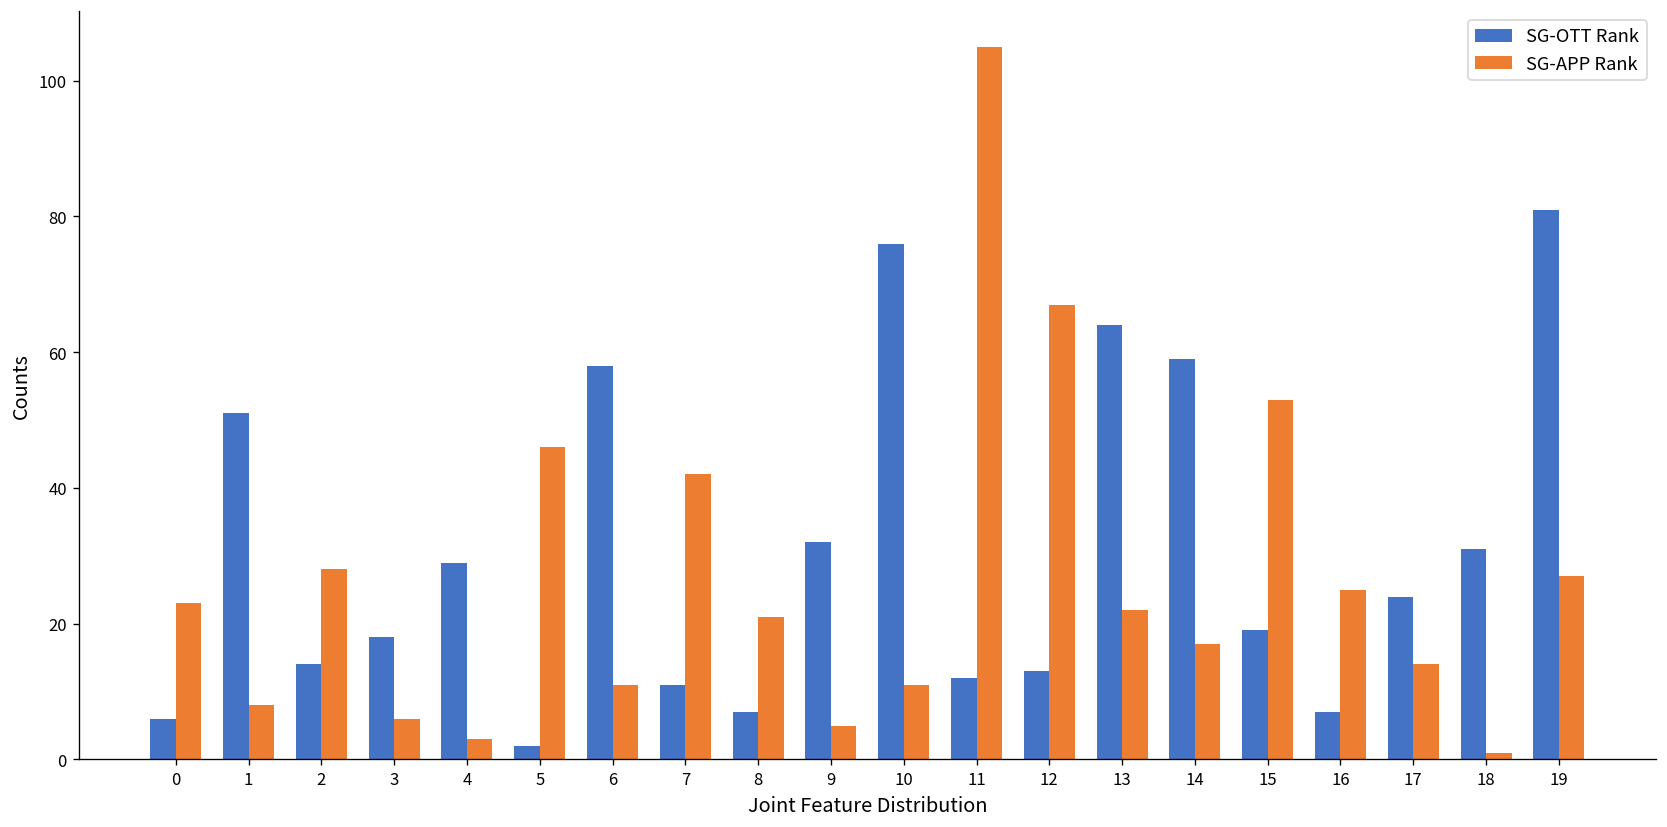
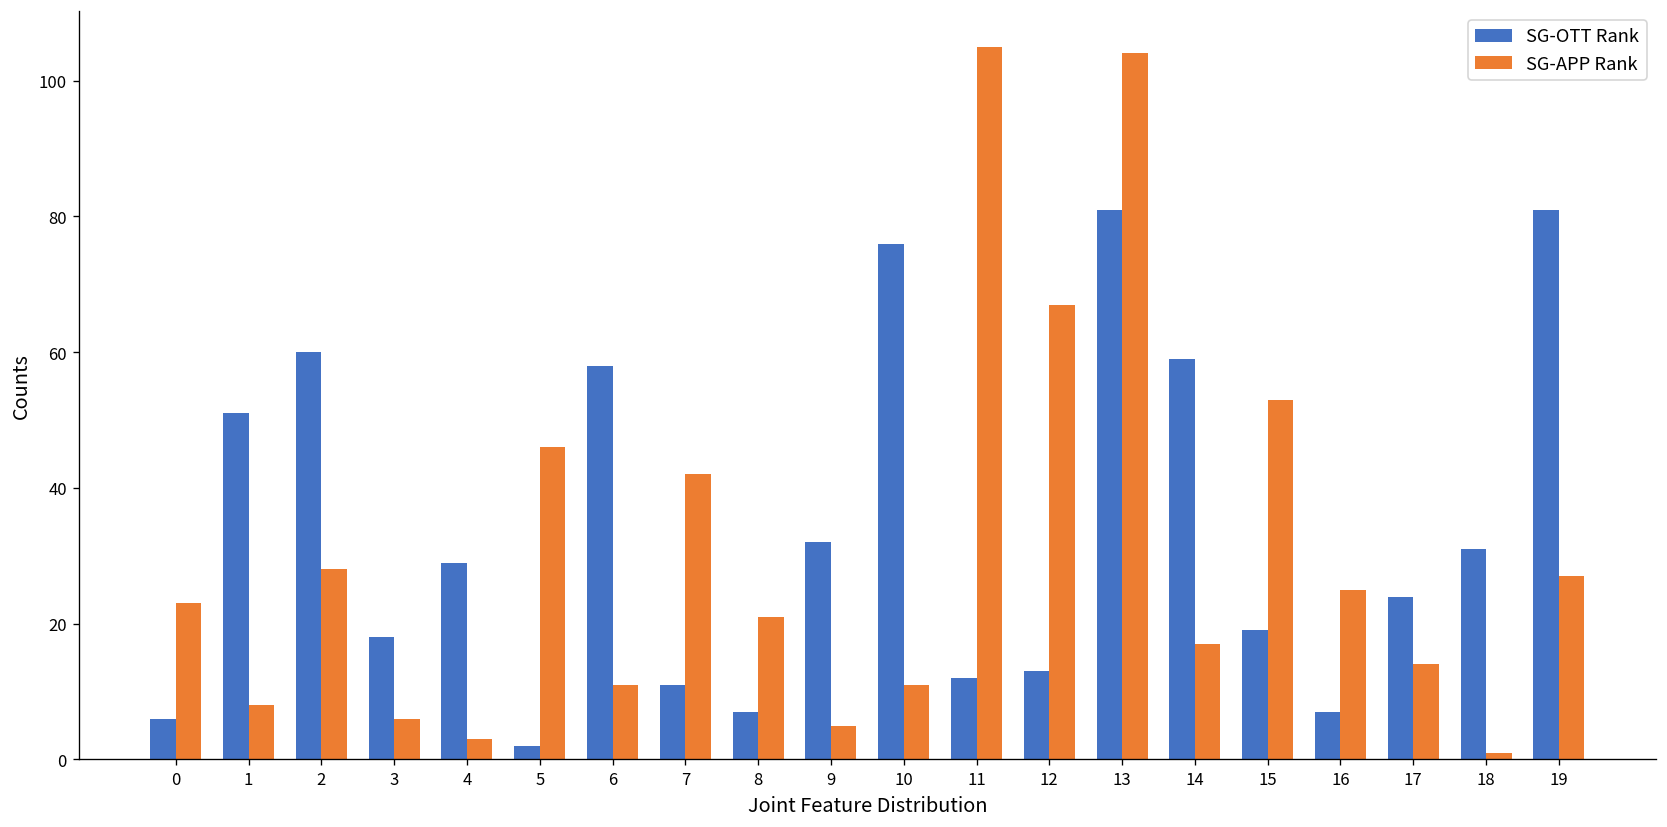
  {
    "SG-OTT Rank": {
      "0": 6,
      "1": 51,
-     "2": 14,
+     "2": 60,
      "3": 18,
      "4": 29,
      "5": 2,
      "6": 58,
      "7": 11,
      "8": 7,
      "9": 32,
      "10": 76,
      "11": 12,
      "12": 13,
-     "13": 64,
+     "13": 81,
      "14": 59,
      "15": 19,
      "16": 7,
      "17": 24,
      "18": 31,
      "19": 81
    },
    "SG-APP Rank": {
      "0": 23,
      "1": 8,
      "2": 28,
      "3": 6,
      "4": 3,
      "5": 46,
      "6": 11,
      "7": 42,
      "8": 21,
      "9": 5,
      "10": 11,
      "11": 105,
      "12": 67,
-     "13": 22,
+     "13": 104,
      "14": 17,
      "15": 53,
      "16": 25,
      "17": 14,
      "18": 1,
      "19": 27
    }
  }
